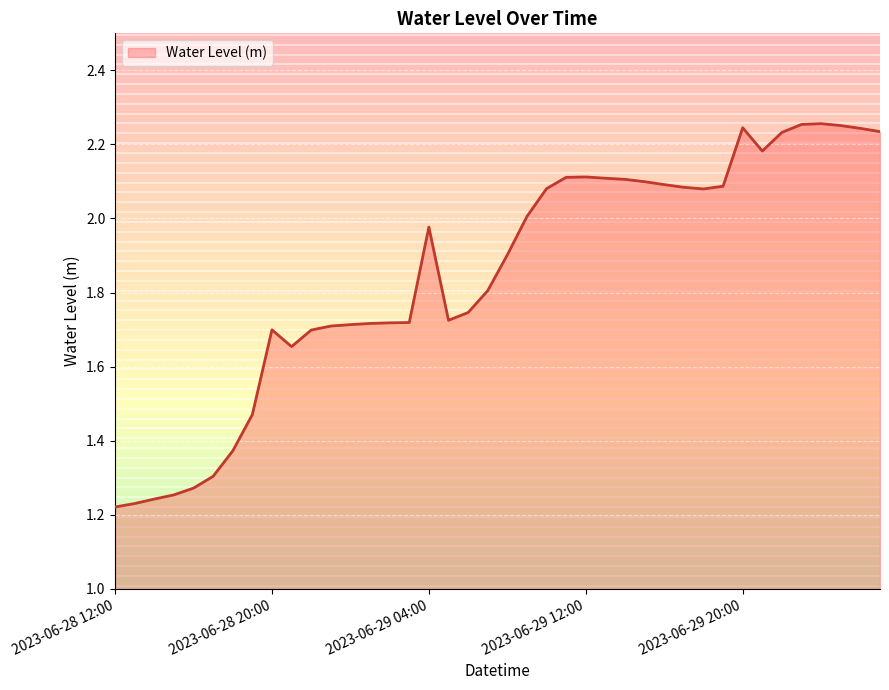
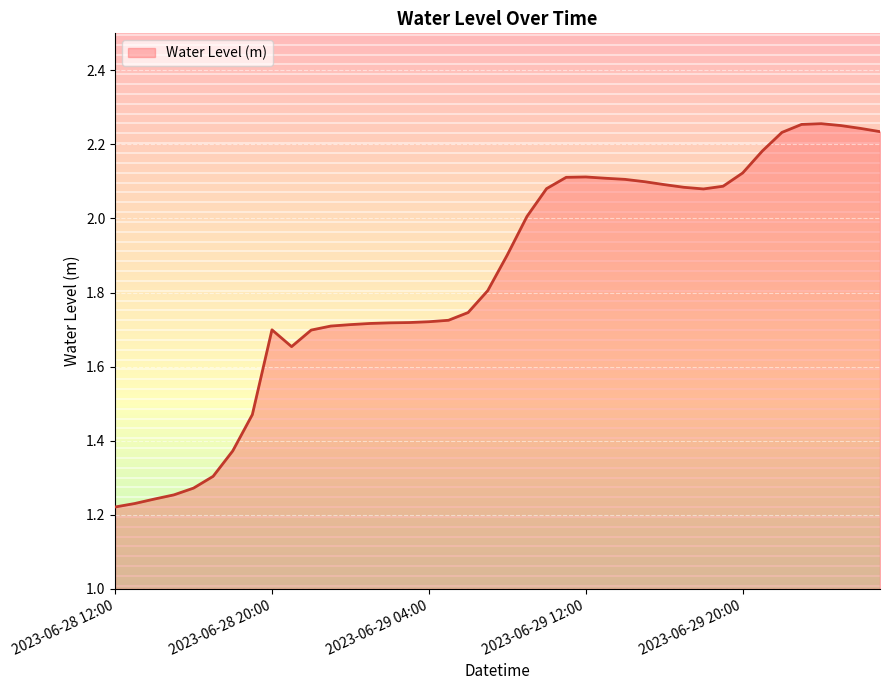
  {
    "2023-06-28 12:00": 1.22,
    "2023-06-28 20:00": 1.70,
-   "2023-06-29 04:00": 1.98,
+   "2023-06-29 04:00": 1.72,
    "2023-06-29 12:00": 2.11,
-   "2023-06-29 20:00": 2.24
+   "2023-06-29 20:00": 2.12
  }
